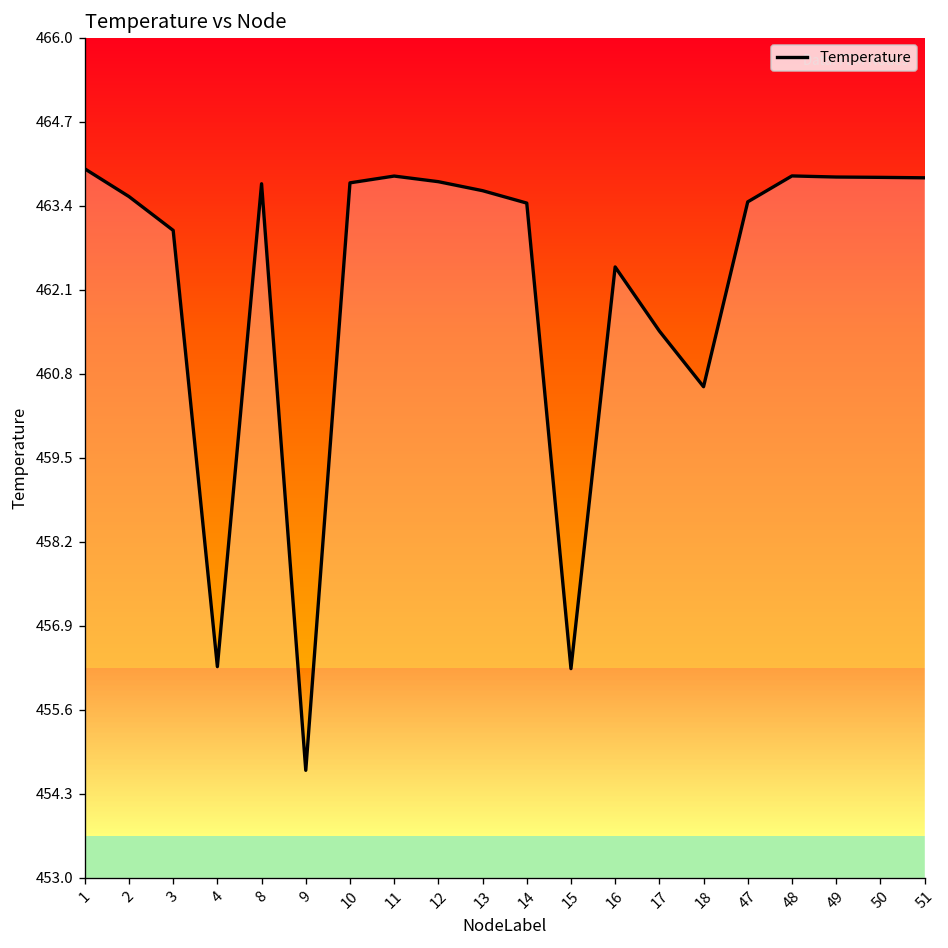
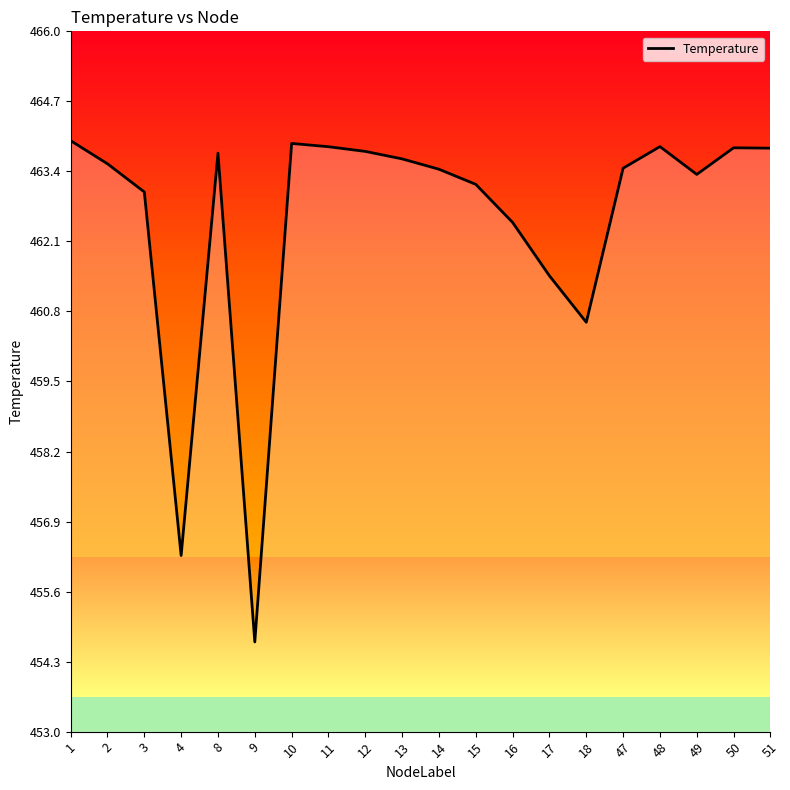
  {
    "1": 464.0,
    "2": 463.5,
    "3": 463.0,
    "4": 456.3,
    "8": 463.7,
    "9": 454.7,
-   "10": 463.8,
+   "10": 463.9,
    "11": 463.9,
    "12": 463.8,
    "13": 463.6,
    "14": 463.4,
-   "15": 456.2,
+   "15": 463.2,
    "16": 462.5,
    "17": 461.5,
    "18": 460.6,
    "47": 463.5,
    "48": 463.9,
-   "49": 463.8,
+   "49": 463.3,
    "50": 463.8,
    "51": 463.8
  }
